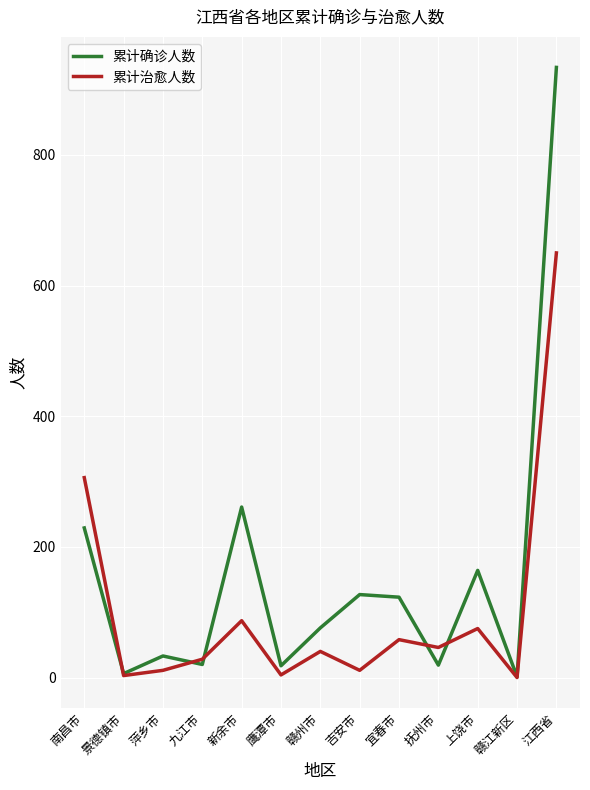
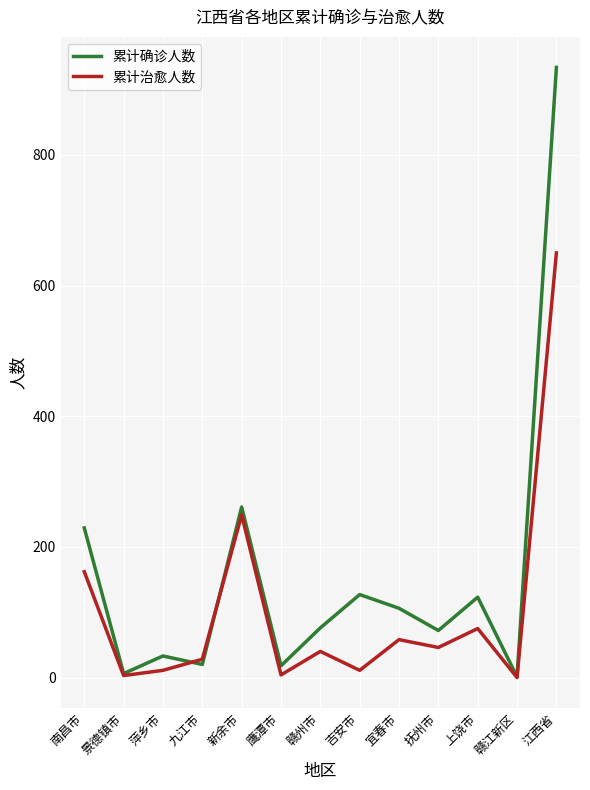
  {
    "累计确诊人数": {
      "南昌市": 230,
      "萍乡市": 30,
      "九江市": 20,
      "新余市": 260,
      "鹰潭市": 20,
      "赣州市": 80,
      "吉安市": 130,
-     "宜春市": 120,
-     "抚州市": 20,
-     "上饶市": 160,
+     "宜春市": 110,
+     "抚州市": 70,
+     "上饶市": 120,
      "江西省": 930
    },
    "累计治愈人数": {
-     "南昌市": 310,
+     "南昌市": 160,
      "萍乡市": 10,
      "九江市": 30,
-     "新余市": 90,
+     "新余市": 250,
      "鹰潭市": 0,
      "赣州市": 40,
      "吉安市": 10,
      "宜春市": 60,
      "抚州市": 50,
      "上饶市": 80,
      "江西省": 650
    }
  }
